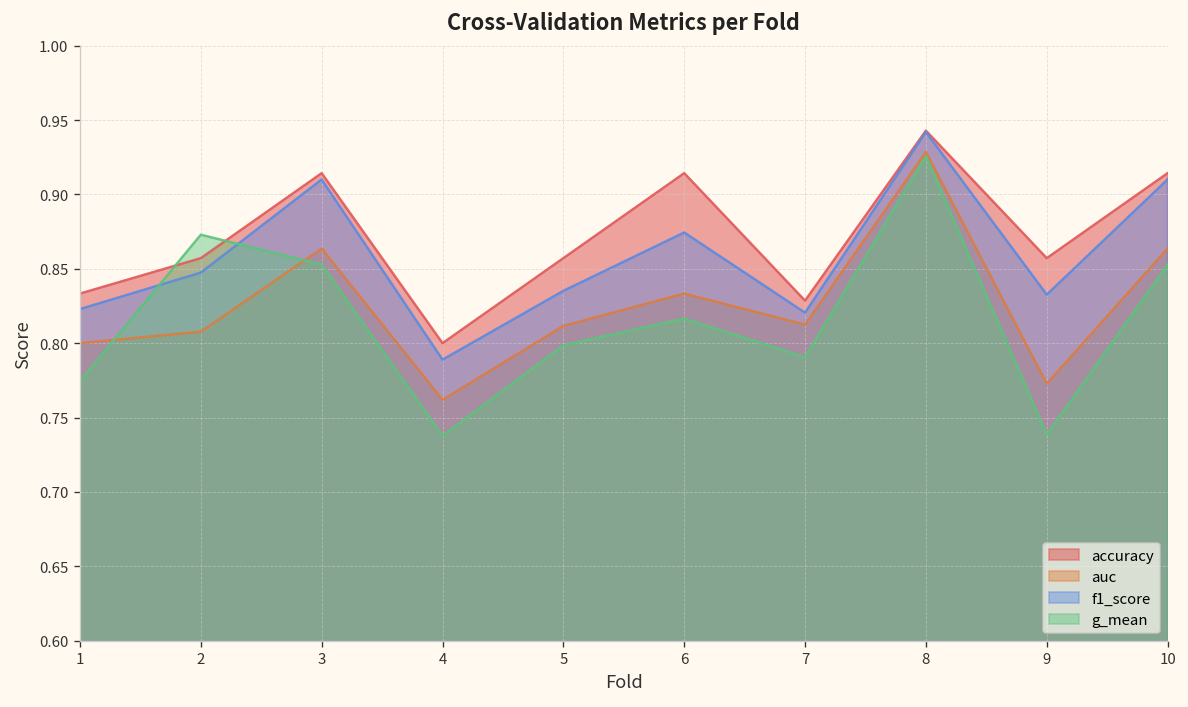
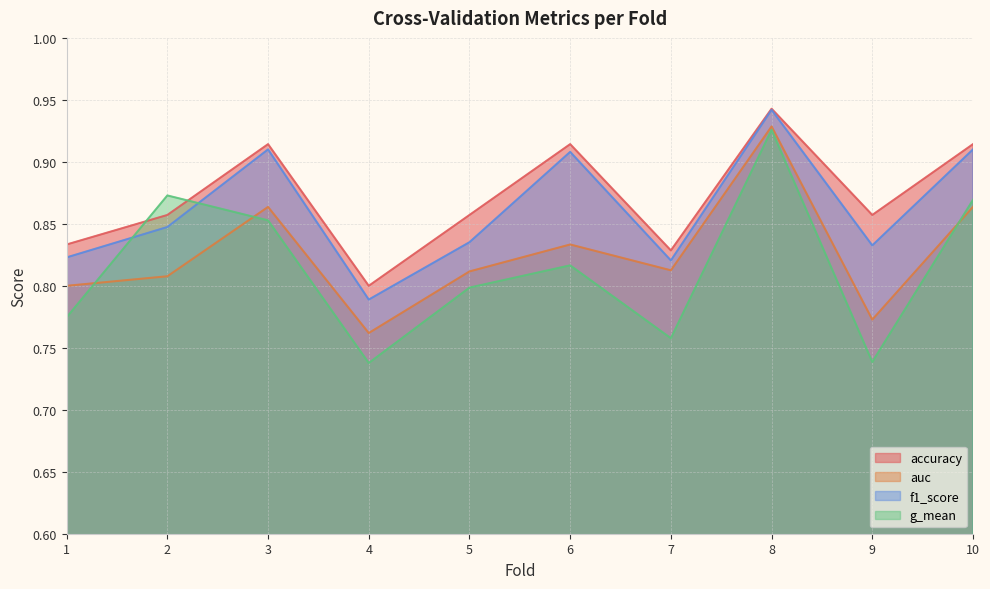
  {
    "f1_score": {
      "1": 0.823,
      "2": 0.847,
      "3": 0.910,
      "4": 0.789,
      "5": 0.835,
-     "6": 0.874,
+     "6": 0.908,
      "7": 0.820,
      "9": 0.833,
      "10": 0.910
    },
    "g_mean": {
      "1": 0.775,
      "2": 0.873,
      "3": 0.853,
      "4": 0.738,
      "5": 0.799,
      "6": 0.816,
-     "7": 0.791,
+     "7": 0.758,
      "8": 0.926,
      "9": 0.739,
-     "10": 0.853
+     "10": 0.869
    }
  }
